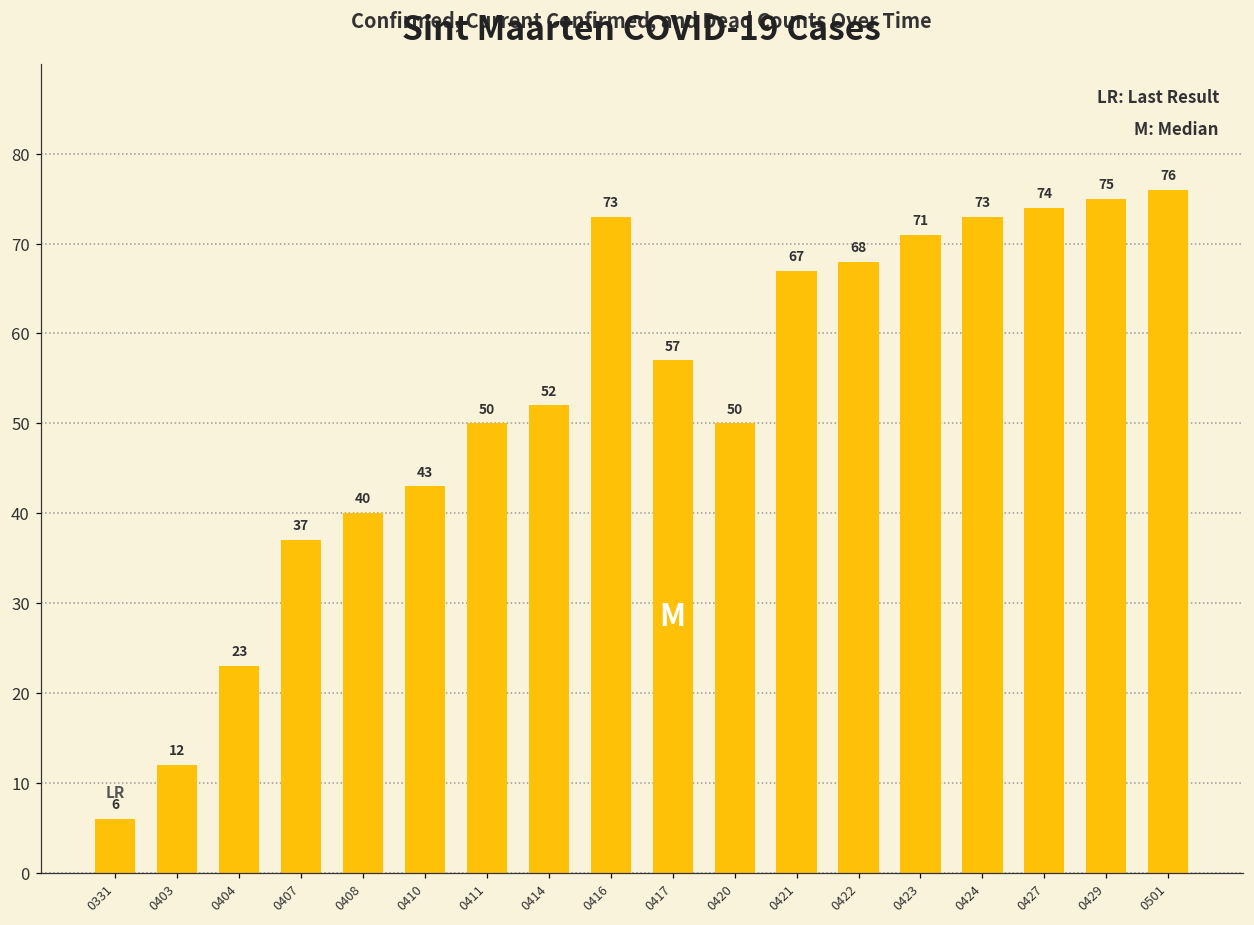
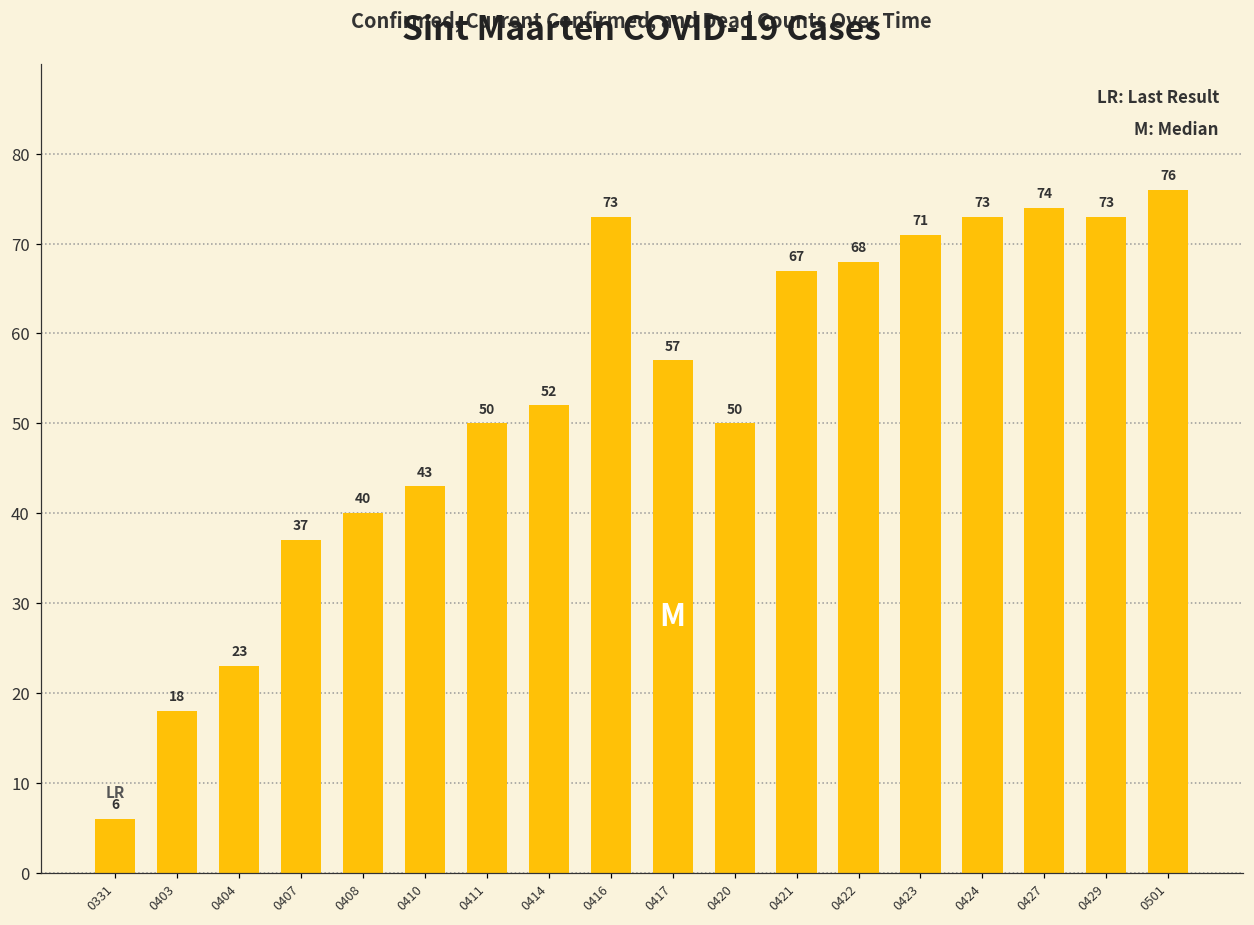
  {
-   "0403": 12,
+   "0403": 18,
    "0404": 23,
    "0407": 37,
    "0408": 40,
    "0410": 43,
    "0411": 50,
    "0414": 52,
    "0416": 73,
    "0417": 57,
    "0420": 50,
    "0421": 67,
    "0422": 68,
    "0423": 71,
    "0424": 73,
    "0427": 74,
-   "0429": 75,
+   "0429": 73,
    "0501": 76
  }
